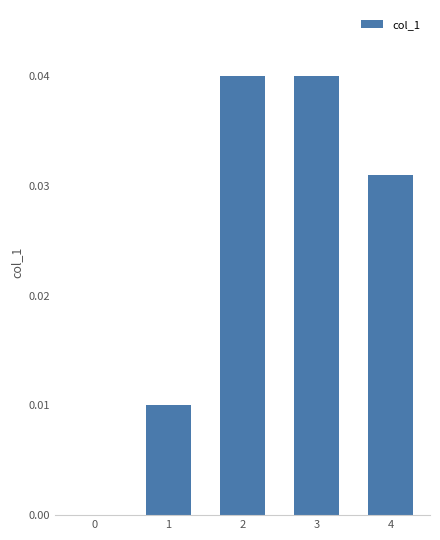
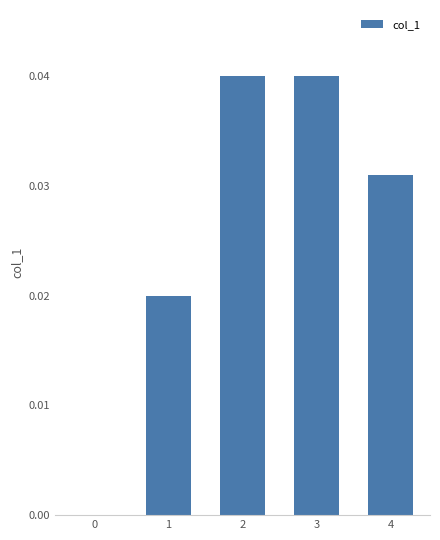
  {
    "0": 0.00,
-   "1": 0.01,
+   "1": 0.02,
    "2": 0.04,
    "3": 0.04,
    "4": 0.0310
  }
